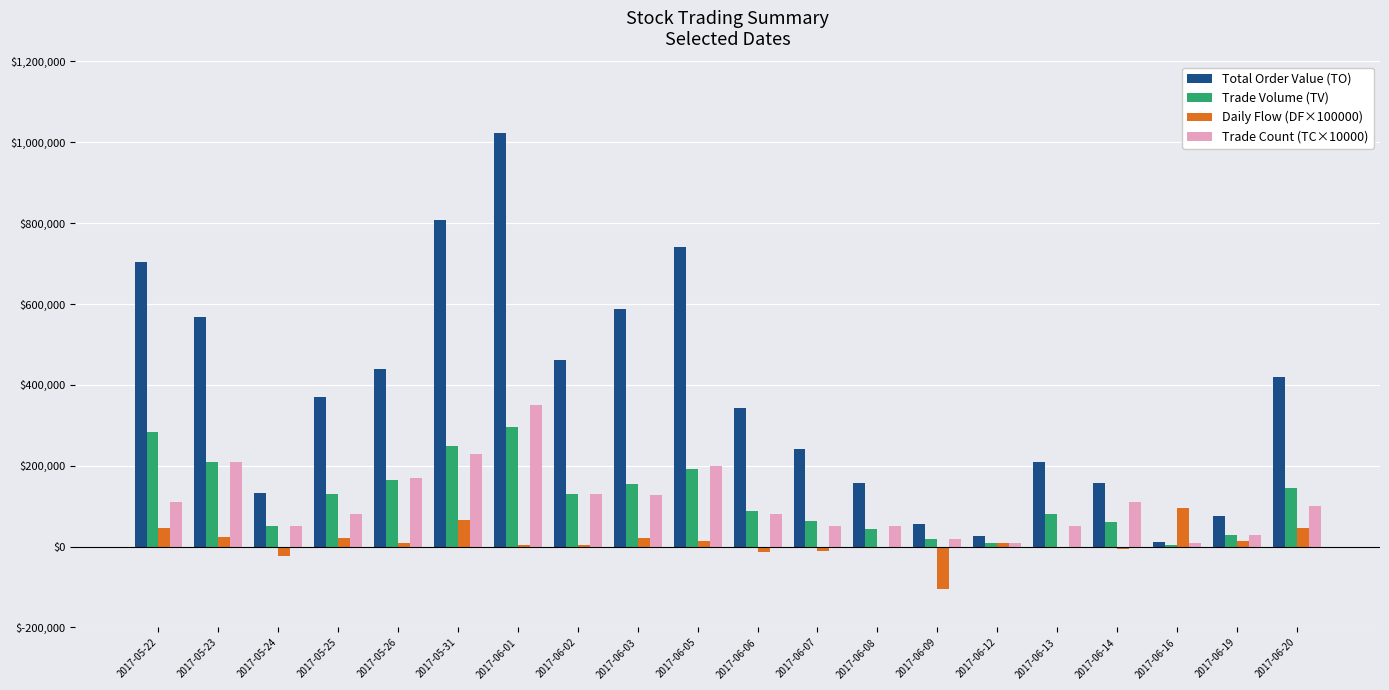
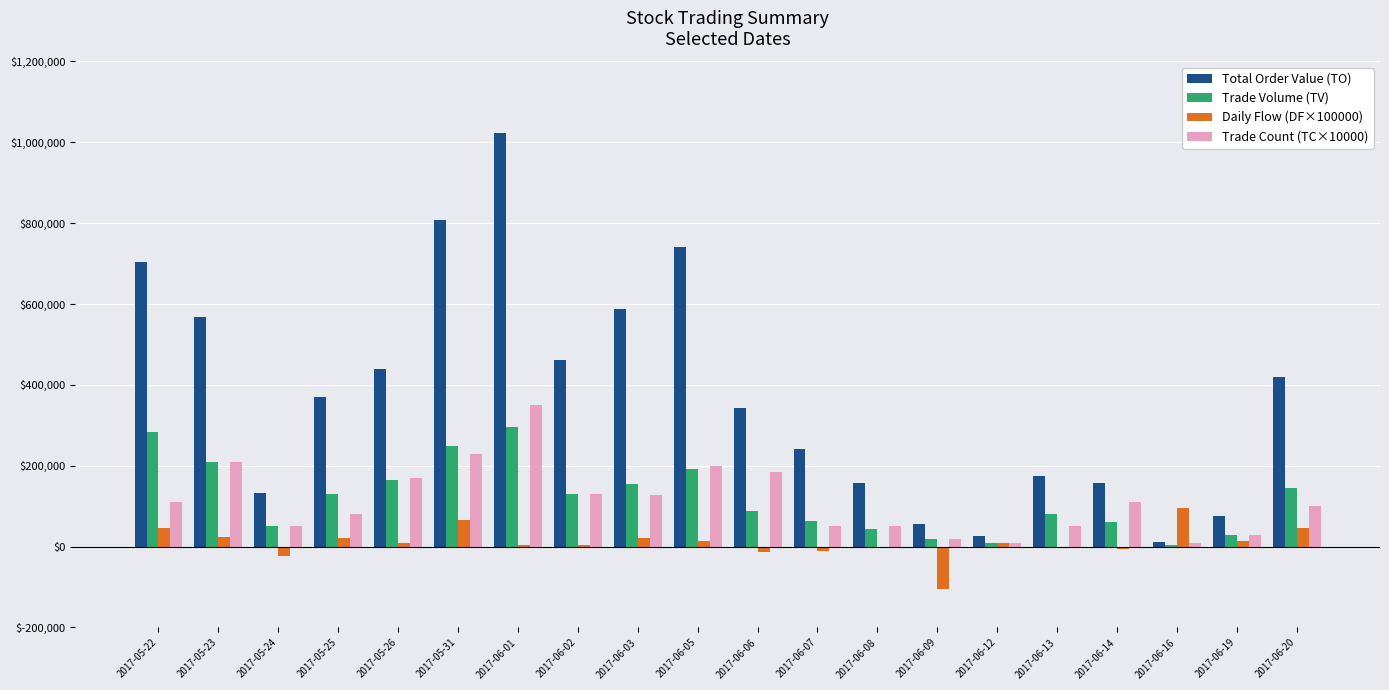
  {
    "Total Order Value (TO)": {
      "2017-05-22": "$700,000",
      "2017-05-23": "$570,000",
      "2017-05-24": "$130,000",
      "2017-05-25": "$370,000",
      "2017-05-26": "$440,000",
      "2017-05-31": "$810,000",
      "2017-06-01": "$1,020,000",
      "2017-06-02": "$460,000",
      "2017-06-03": "$590,000",
      "2017-06-05": "$740,000",
      "2017-06-06": "$340,000",
      "2017-06-07": "$240,000",
      "2017-06-08": "$160,000",
      "2017-06-09": "$50,000",
      "2017-06-12": "$30,000",
-     "2017-06-13": "$210,000",
+     "2017-06-13": "$170,000",
      "2017-06-14": "$160,000",
      "2017-06-16": "$10,000",
      "2017-06-19": "$80,000",
      "2017-06-20": "$420,000"
    },
    "Trade Volume (TV)": {
      "2017-05-22": "$280,000",
      "2017-05-23": "$210,000",
      "2017-05-24": "$50,000",
      "2017-05-25": "$130,000",
      "2017-05-26": "$160,000",
      "2017-05-31": "$250,000",
      "2017-06-01": "$300,000",
      "2017-06-02": "$130,000",
      "2017-06-03": "$150,000",
      "2017-06-05": "$190,000",
      "2017-06-06": "$90,000",
      "2017-06-07": "$60,000",
      "2017-06-08": "$40,000",
      "2017-06-09": "$20,000",
      "2017-06-12": "$10,000",
      "2017-06-13": "$80,000",
      "2017-06-14": "$60,000",
      "2017-06-19": "$30,000",
      "2017-06-20": "$150,000"
    },
    "Daily Flow (DF×100000)": {
      "2017-05-22": "$50,000",
      "2017-05-23": "$20,000",
      "2017-05-24": "$-20,000",
      "2017-05-25": "$20,000",
      "2017-05-26": "$10,000",
      "2017-05-31": "$70,000",
      "2017-06-03": "$20,000",
      "2017-06-05": "$10,000",
      "2017-06-06": "$-10,000",
      "2017-06-07": "$-10,000",
      "2017-06-09": "$-110,000",
      "2017-06-12": "$10,000",
      "2017-06-16": "$100,000",
      "2017-06-19": "$20,000",
      "2017-06-20": "$50,000"
    },
    "Trade Count (TC×10000)": {
      "2017-05-22": "$110,000",
      "2017-05-23": "$210,000",
      "2017-05-24": "$50,000",
      "2017-05-25": "$80,000",
      "2017-05-26": "$170,000",
      "2017-05-31": "$230,000",
      "2017-06-01": "$350,000",
      "2017-06-02": "$130,000",
      "2017-06-03": "$130,000",
      "2017-06-05": "$200,000",
-     "2017-06-06": "$80,000",
+     "2017-06-06": "$190,000",
      "2017-06-07": "$50,000",
      "2017-06-08": "$50,000",
      "2017-06-09": "$20,000",
      "2017-06-12": "$10,000",
      "2017-06-13": "$50,000",
      "2017-06-14": "$110,000",
      "2017-06-16": "$10,000",
      "2017-06-19": "$30,000",
      "2017-06-20": "$100,000"
    }
  }
